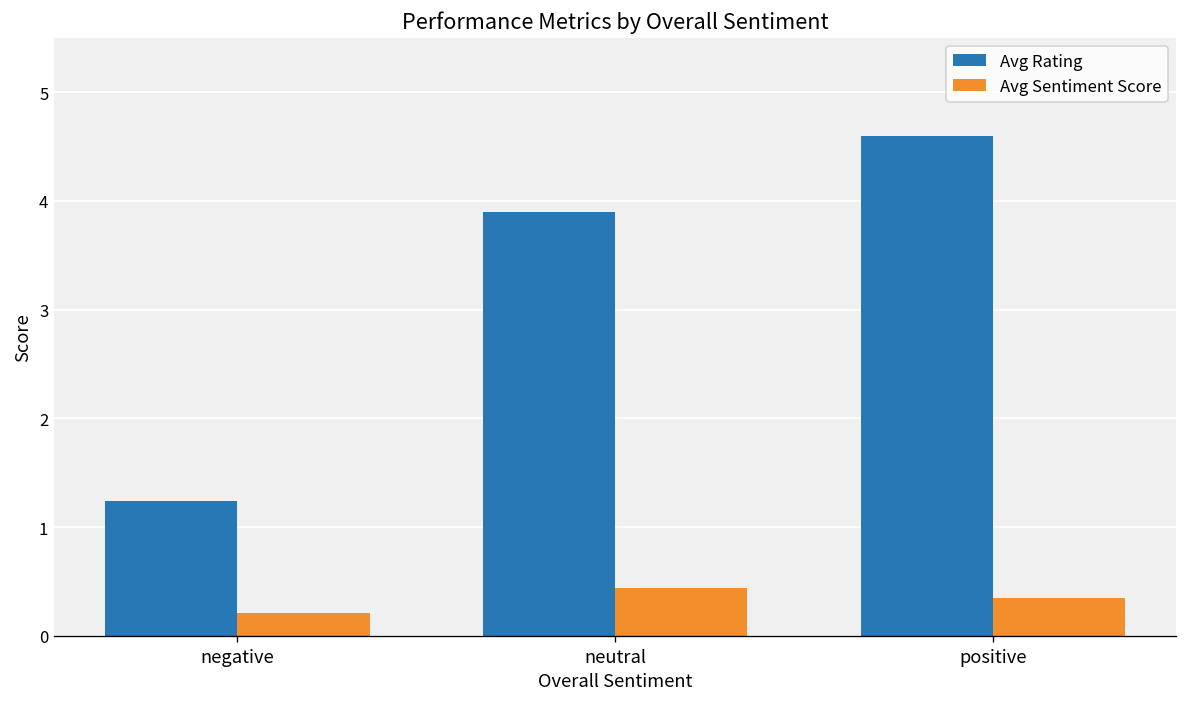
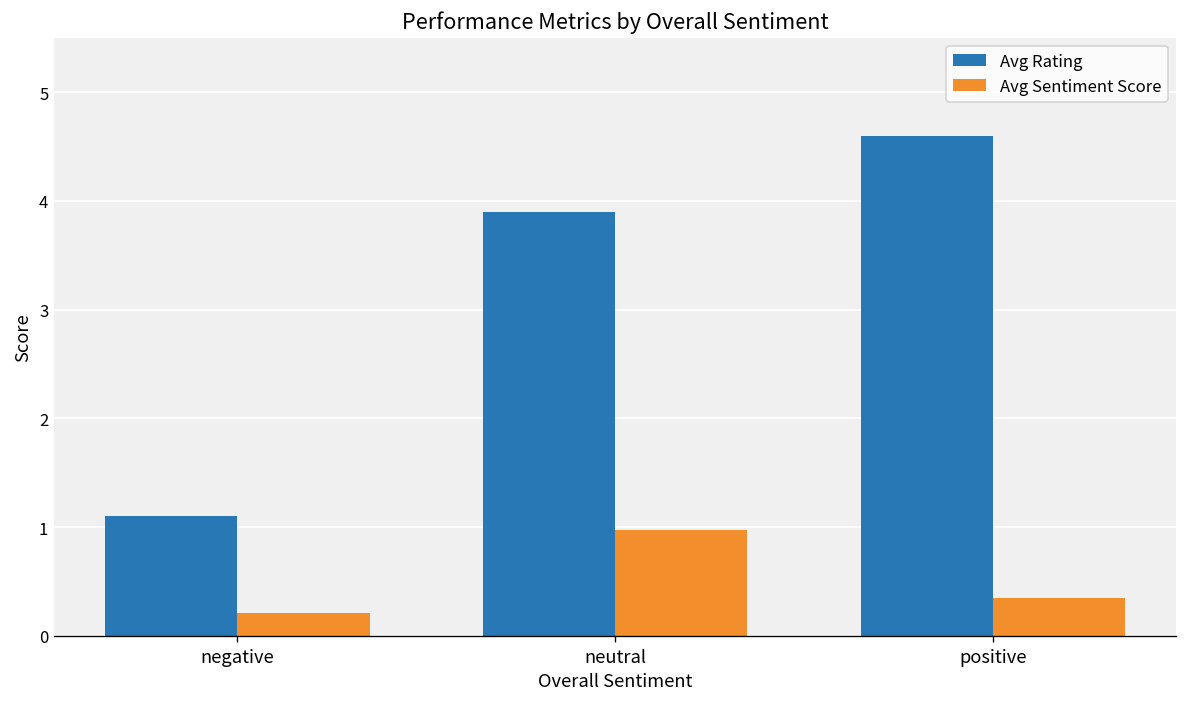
  {
    "Avg Rating": {
-     "negative": 1.2,
+     "negative": 1.1,
      "neutral": 3.9,
      "positive": 4.6
    },
    "Avg Sentiment Score": {
      "negative": 0.2,
-     "neutral": 0.4,
+     "neutral": 1.0,
      "positive": 0.4
    }
  }
